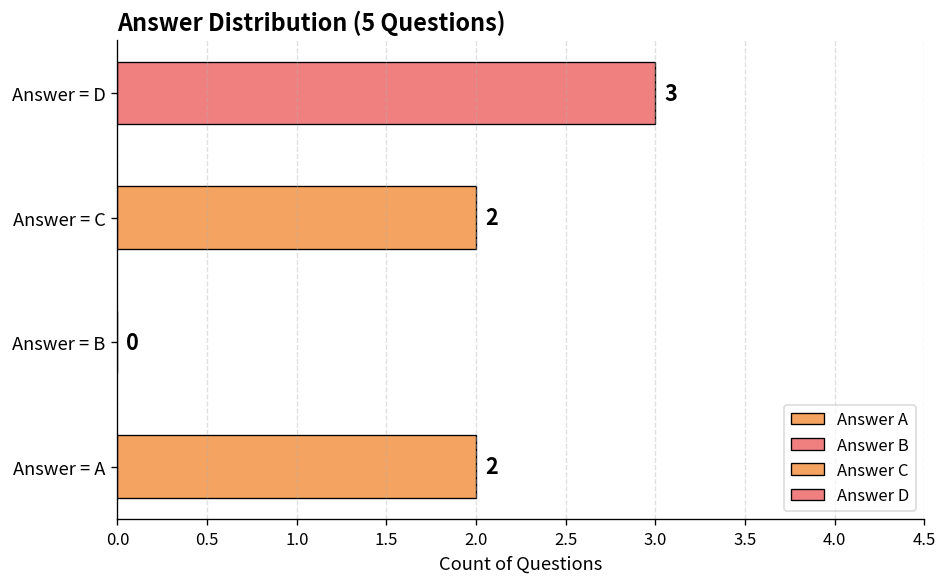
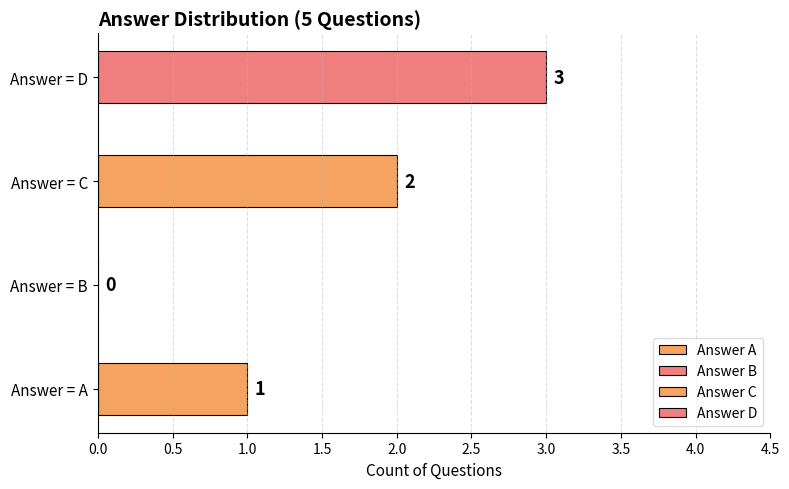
  {
    "Answer = D": 3,
    "Answer = C": 2,
    "Answer = B": 0,
-   "Answer = A": 2
+   "Answer = A": 1
  }
